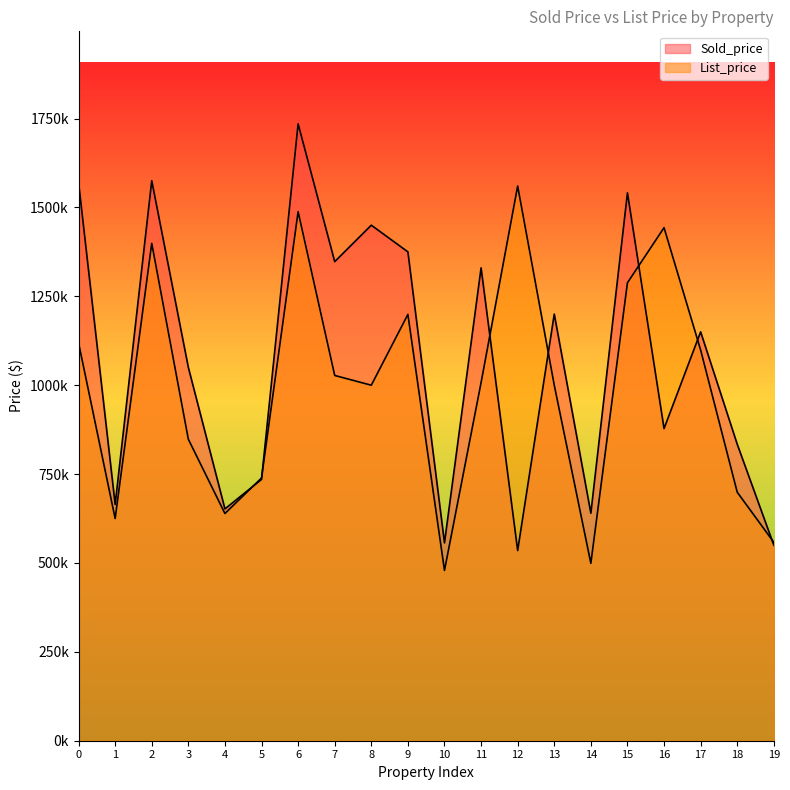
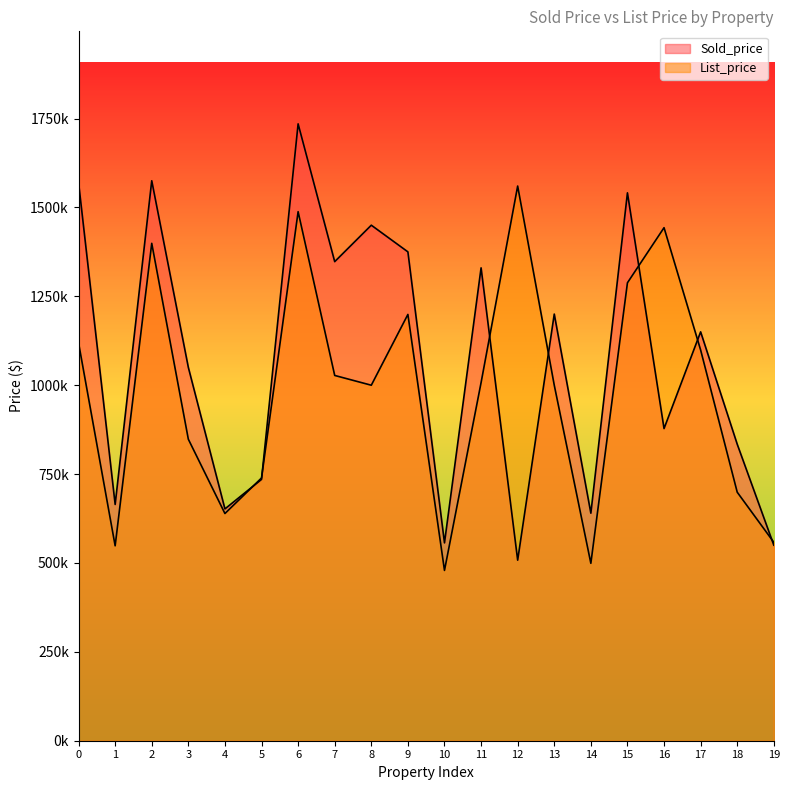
  {
    "Sold_price": {
      "0": 1570000,
      "1": 660000,
      "2": 1580000,
      "3": 1050000,
      "4": 650000,
      "6": 1740000,
      "7": 1350000,
      "8": 1450000,
      "9": 1380000,
      "10": 560000,
      "11": 1330000,
-     "12": 540000,
+     "12": 510000,
      "13": 1200000,
      "14": 640000,
      "15": 1540000,
      "16": 880000,
      "17": 1150000,
      "18": 830000,
      "19": 550000
    },
    "List_price": {
      "0": 1120000,
-     "1": 630000,
+     "1": 550000,
      "2": 1400000,
      "3": 850000,
      "4": 640000,
      "6": 1490000,
      "7": 1030000,
      "8": 1000000,
      "9": 1200000,
      "10": 480000,
      "11": 1010000,
      "12": 1560000,
      "13": 1000000,
      "14": 500000,
      "15": 1290000,
      "16": 1440000,
      "17": 1100000,
      "18": 700000,
      "19": 560000
    }
  }
